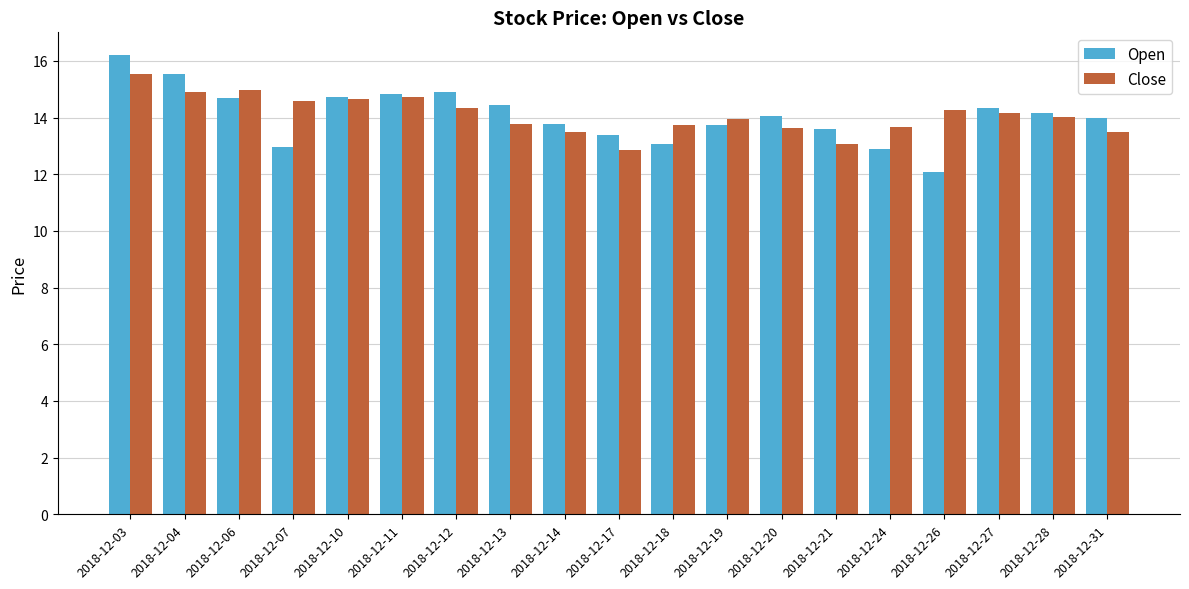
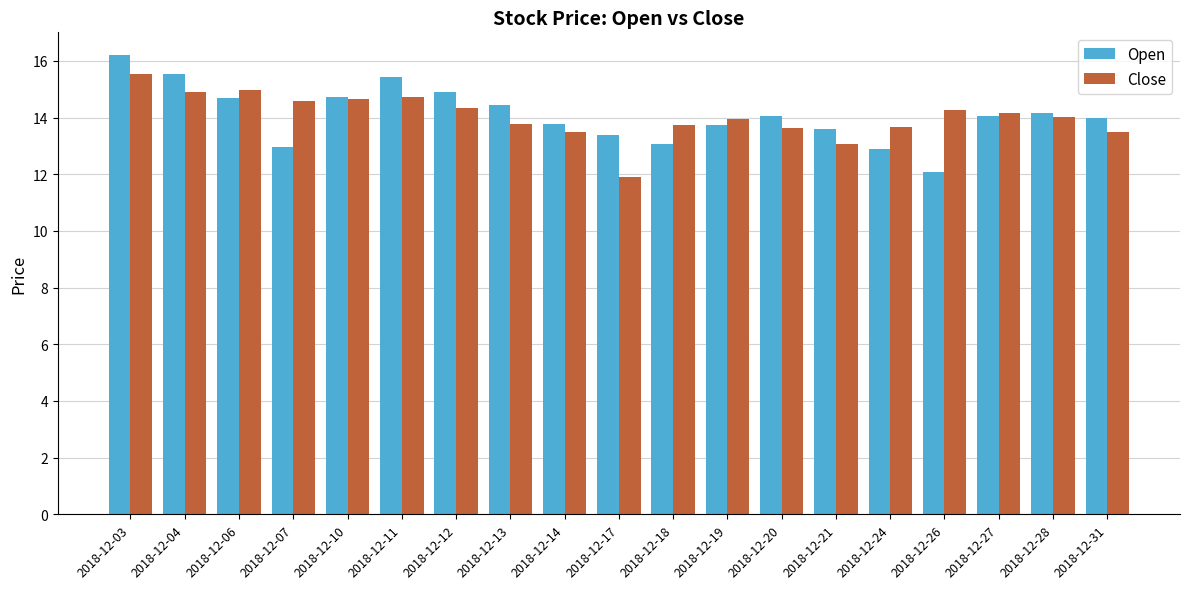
  {
    "Open": {
      "2018-12-03": 16.2,
      "2018-12-04": 15.5,
      "2018-12-06": 14.7,
      "2018-12-07": 13.0,
      "2018-12-10": 14.7,
-     "2018-12-11": 14.8,
+     "2018-12-11": 15.4,
      "2018-12-12": 14.9,
      "2018-12-13": 14.5,
      "2018-12-14": 13.8,
      "2018-12-17": 13.4,
      "2018-12-18": 13.1,
      "2018-12-19": 13.7,
      "2018-12-20": 14.1,
      "2018-12-21": 13.6,
      "2018-12-24": 12.9,
      "2018-12-26": 12.1,
-     "2018-12-27": 14.3,
+     "2018-12-27": 14.0,
      "2018-12-28": 14.2,
      "2018-12-31": 14.0
    },
    "Close": {
      "2018-12-03": 15.6,
      "2018-12-04": 14.9,
      "2018-12-06": 15.0,
      "2018-12-07": 14.6,
      "2018-12-10": 14.7,
      "2018-12-11": 14.7,
      "2018-12-12": 14.3,
      "2018-12-13": 13.8,
      "2018-12-14": 13.5,
-     "2018-12-17": 12.8,
+     "2018-12-17": 11.9,
      "2018-12-18": 13.7,
      "2018-12-19": 13.9,
      "2018-12-20": 13.6,
      "2018-12-21": 13.1,
      "2018-12-24": 13.7,
      "2018-12-26": 14.3,
      "2018-12-27": 14.2,
      "2018-12-28": 14.0,
      "2018-12-31": 13.5
    }
  }
